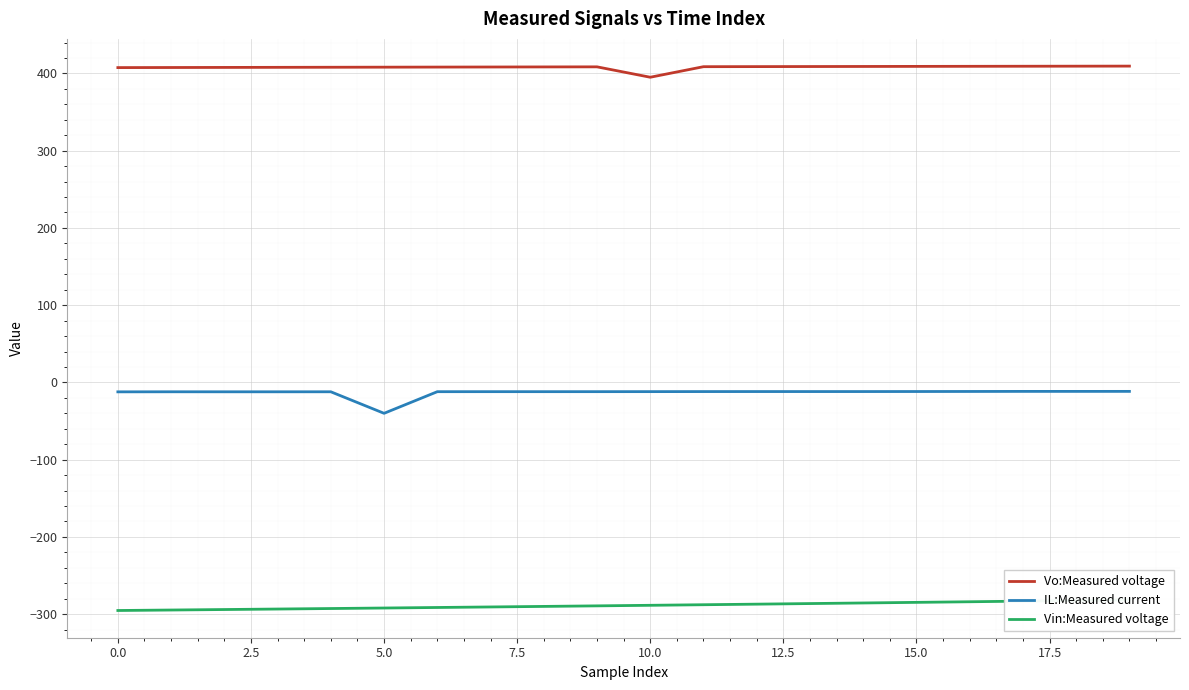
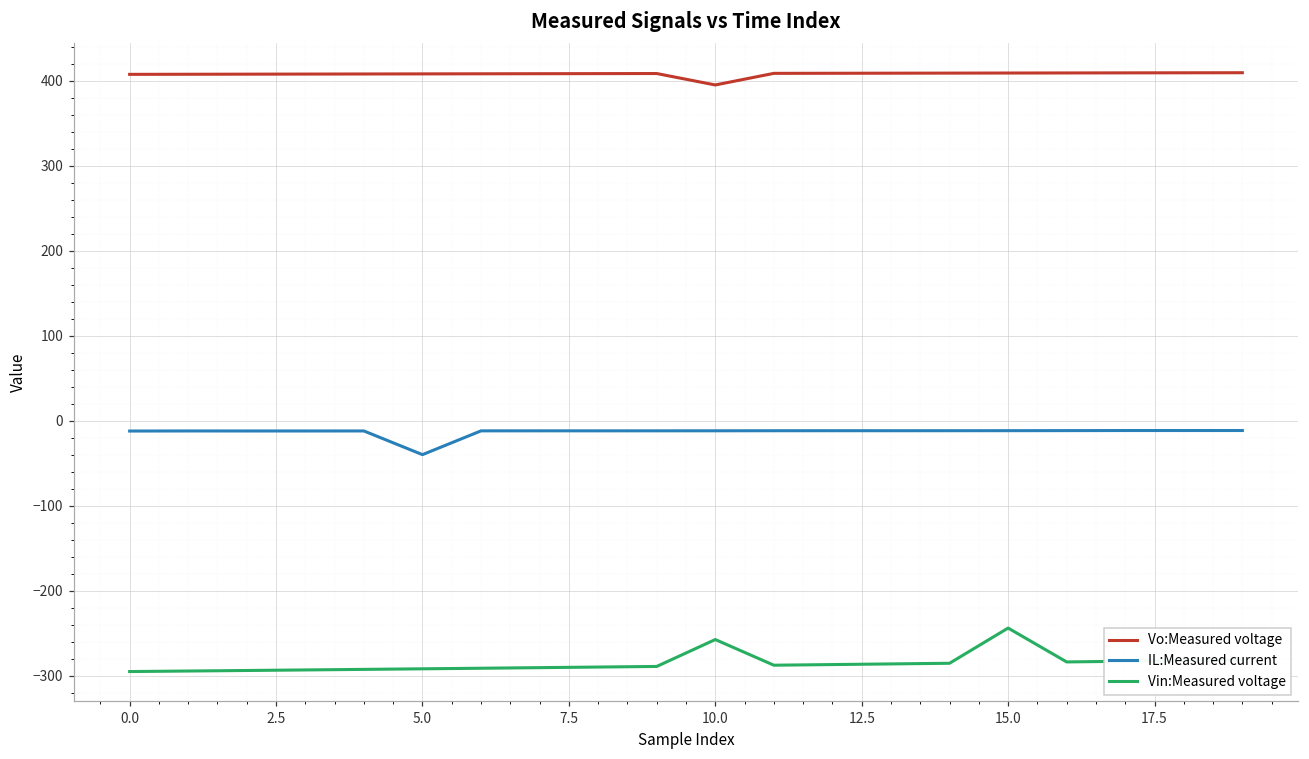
  {
    "Vo:Measured voltage": {
      "0.0": 410,
      "5.0": 410,
      "10.0": 400,
      "15.0": 410
    },
    "IL:Measured current": {
      "0.0": -10,
      "5.0": -40,
      "10.0": -10,
      "15.0": -10
    },
    "Vin:Measured voltage": {
      "0.0": -300,
      "5.0": -290,
-     "10.0": -290,
-     "15.0": -280
+     "10.0": -260,
+     "15.0": -240
    }
  }
